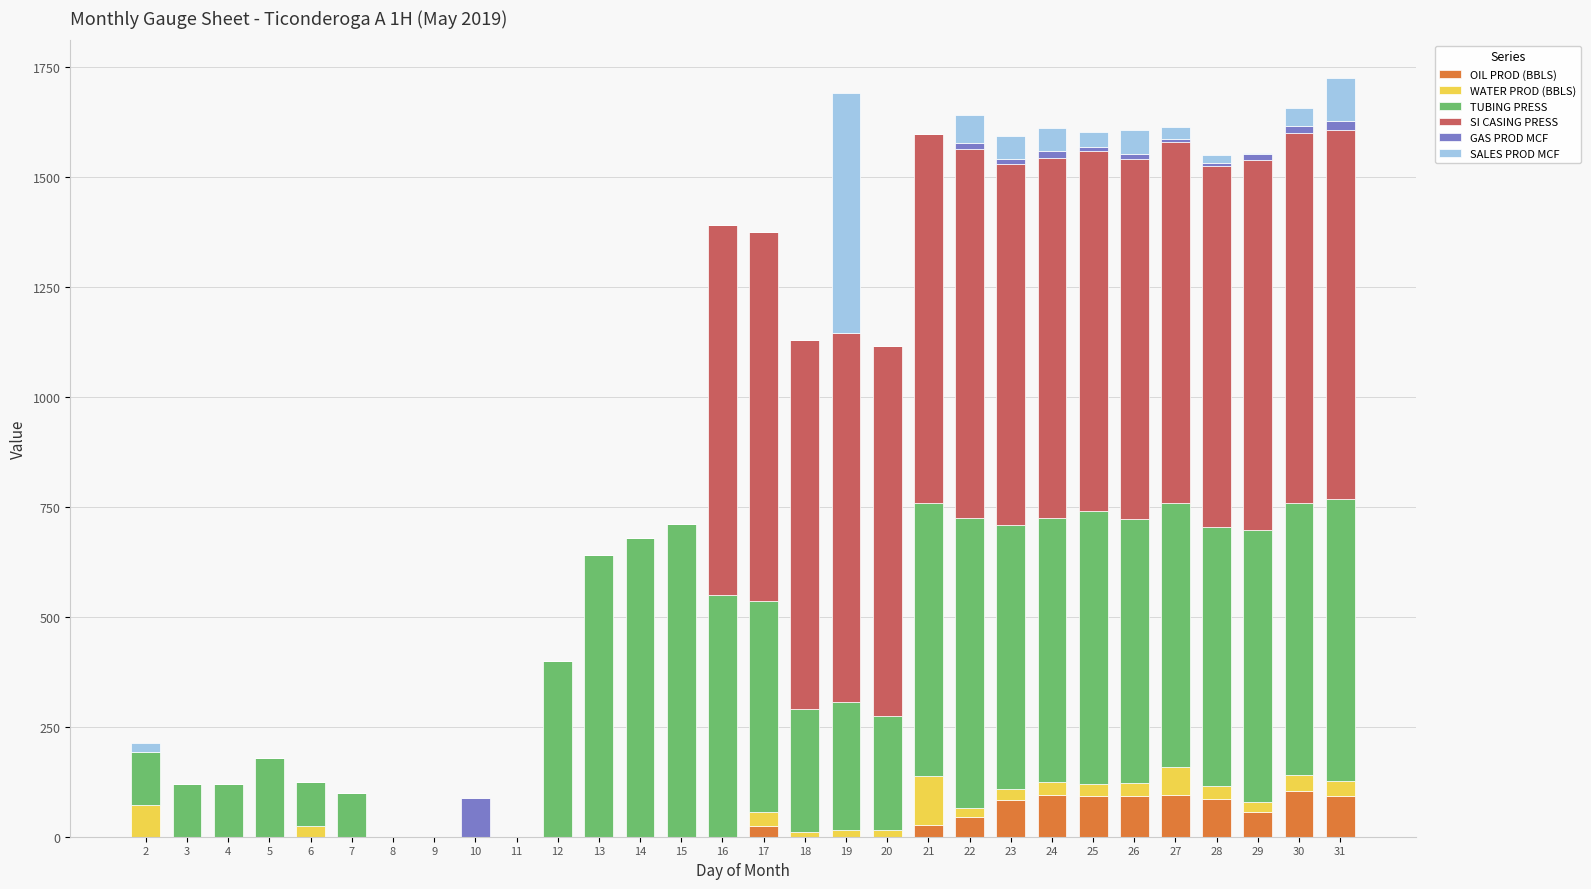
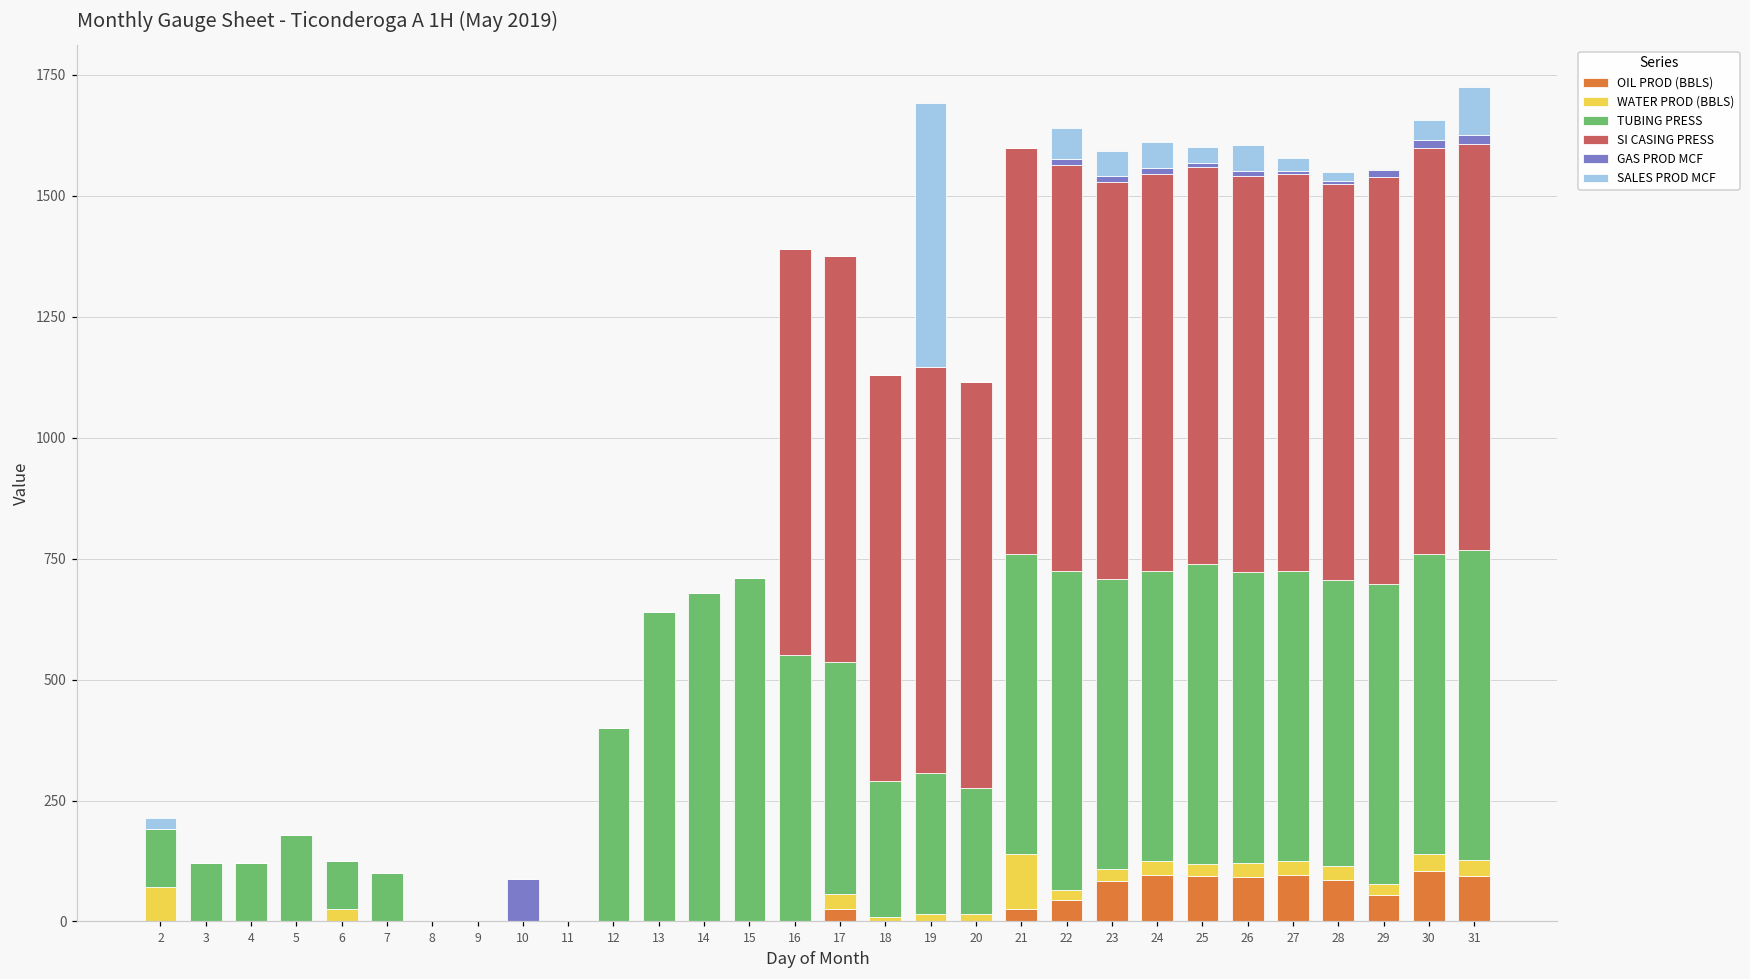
  {
    "WATER PROD (BBLS)": {
      "2": 70,
      "3": 0,
      "4": 0,
      "5": 0,
      "6": 30,
      "7": 0,
      "8": 0,
      "9": 0,
      "10": 0,
      "11": 0,
      "12": 0,
      "13": 0,
      "14": 0,
      "15": 0,
      "16": 0,
      "17": 30,
      "18": 10,
      "19": 20,
      "20": 20,
      "21": 110,
      "22": 20,
      "23": 30,
      "24": 30,
      "25": 30,
      "26": 30,
-     "27": 60,
+     "27": 30,
      "28": 30,
      "29": 20,
      "30": 40,
      "31": 30
    },
    "TUBING PRESS": {
      "2": 120,
      "3": 120,
      "4": 120,
      "5": 180,
      "6": 100,
      "7": 100,
      "8": 0,
      "9": 0,
      "10": 0,
      "11": 0,
      "12": 400,
      "13": 640,
      "14": 680,
      "15": 710,
      "16": 550,
      "17": 480,
      "18": 280,
      "19": 290,
      "20": 260,
      "21": 620,
      "22": 660,
      "23": 600,
      "24": 600,
      "25": 620,
      "26": 600,
      "27": 600,
      "28": 590,
      "29": 620,
      "30": 620,
      "31": 640
    },
    "GAS PROD MCF": {
      "2": 0,
      "3": 0,
      "4": 0,
      "5": 0,
      "6": 0,
      "7": 0,
      "8": 0,
      "9": 0,
      "10": 90,
      "11": 0,
      "12": 0,
      "13": 0,
      "14": 0,
      "15": 0,
      "16": 0,
      "17": 0,
      "18": 0,
      "19": 0,
      "20": 0,
      "21": 0,
      "22": 10,
      "23": 10,
      "24": 10,
      "25": 10,
      "26": 10,
      "27": 10,
      "28": 10,
      "29": 20,
      "30": 20,
      "31": 20
    },
    "SALES PROD MCF": {
      "2": 20,
      "3": 0,
      "4": 0,
      "5": 0,
      "6": 0,
      "7": 0,
      "8": 0,
      "9": 0,
      "10": 0,
      "11": 0,
      "12": 0,
      "13": 0,
      "14": 0,
      "15": 0,
      "16": 0,
      "17": 0,
      "18": 0,
      "19": 550,
      "20": 0,
      "21": 0,
      "22": 60,
      "23": 50,
      "24": 50,
      "25": 30,
      "26": 50,
      "27": 30,
      "28": 20,
      "30": 40,
      "31": 100
    }
  }
